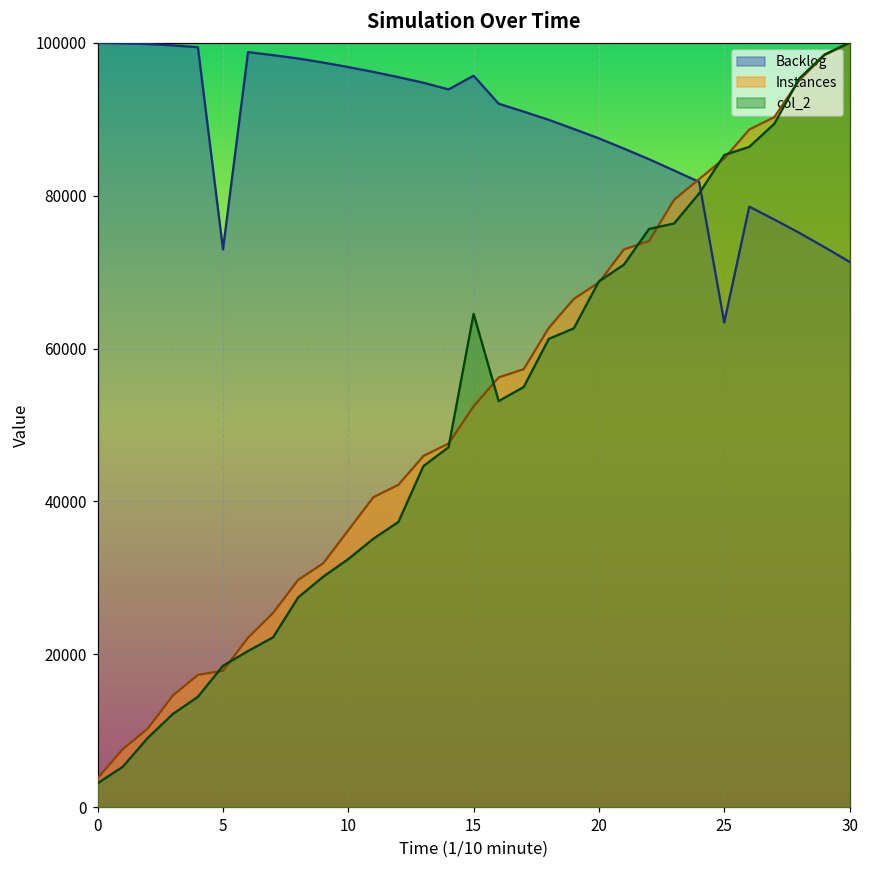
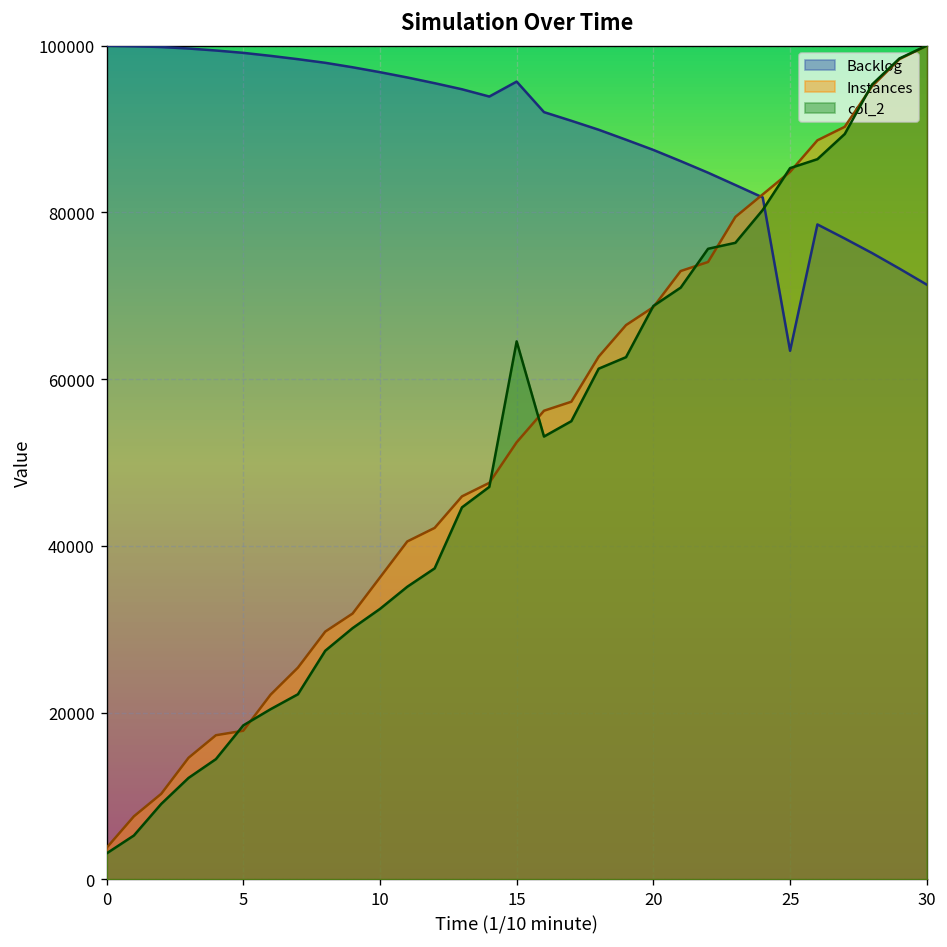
  {
    "Backlog": {
      "0": 100000,
-     "5": 73000,
+     "5": 99000,
      "10": 97000,
      "15": 96000,
      "20": 87000,
      "25": 63000,
      "30": 71000
    },
    "Instances": {
      "0": 4000,
      "5": 18000,
      "10": 36000,
      "15": 52000,
      "25": 85000
    },
    "col_2": {
      "0": 3000,
      "5": 18000,
      "10": 32000,
      "15": 65000,
      "25": 85000
    }
  }
